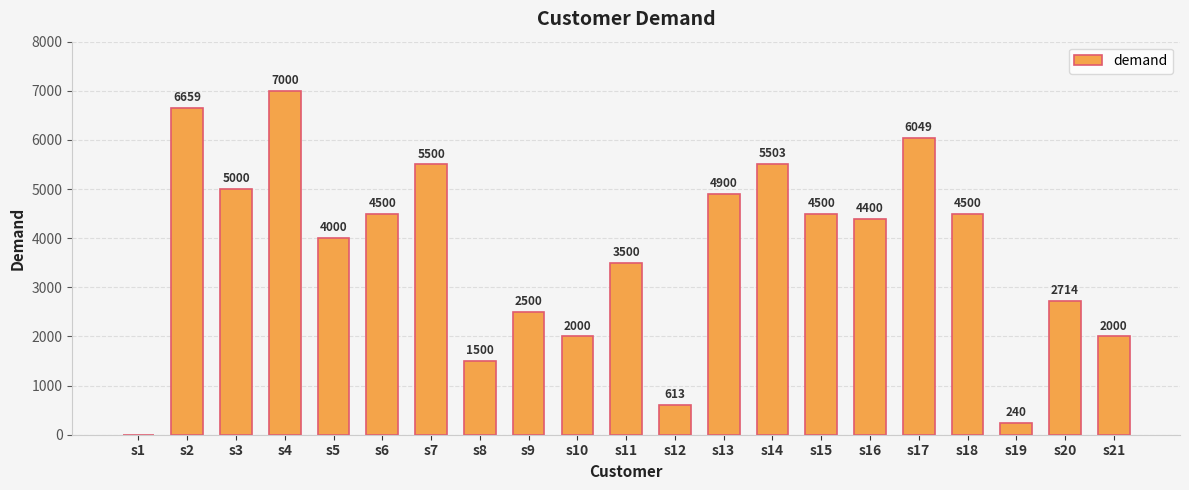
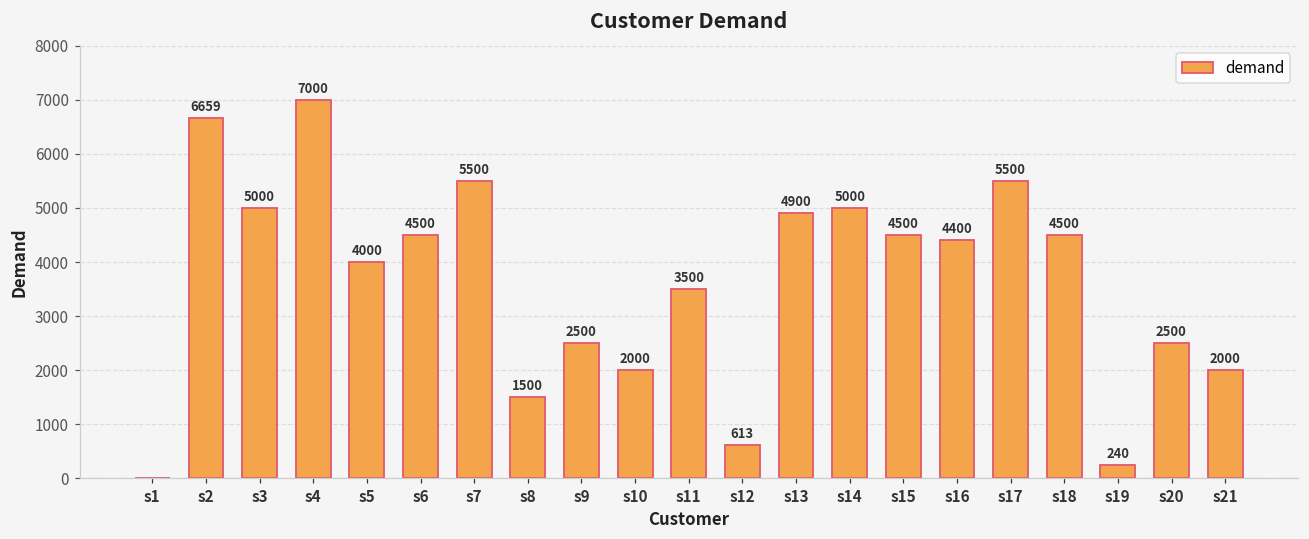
  {
    "s2": 6659,
    "s3": 5000,
    "s4": 7000,
    "s5": 4000,
    "s6": 4500,
    "s7": 5500,
    "s8": 1500,
    "s9": 2500,
    "s10": 2000,
    "s11": 3500,
    "s12": 613,
    "s13": 4900,
-   "s14": 5503,
+   "s14": 5000,
    "s15": 4500,
    "s16": 4400,
-   "s17": 6049,
+   "s17": 5500,
    "s18": 4500,
    "s19": 240,
-   "s20": 2714,
+   "s20": 2500,
    "s21": 2000
  }
